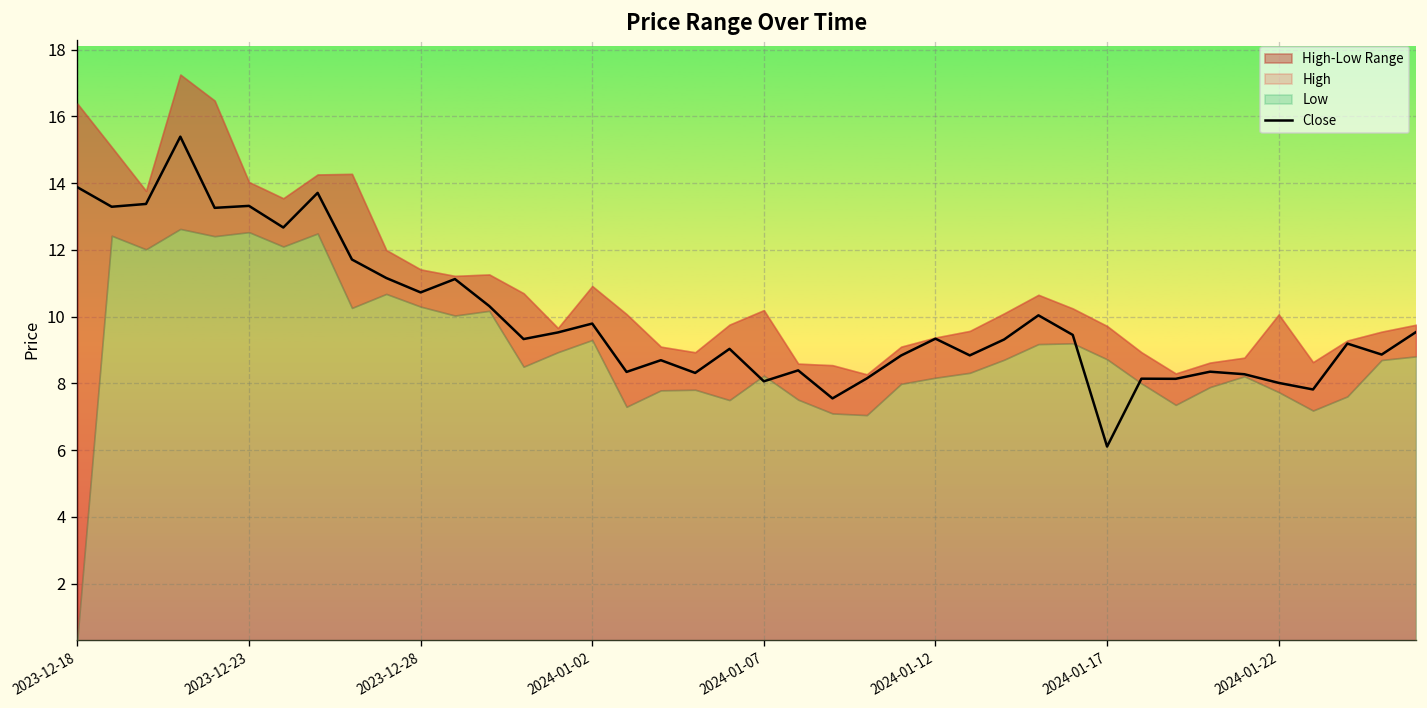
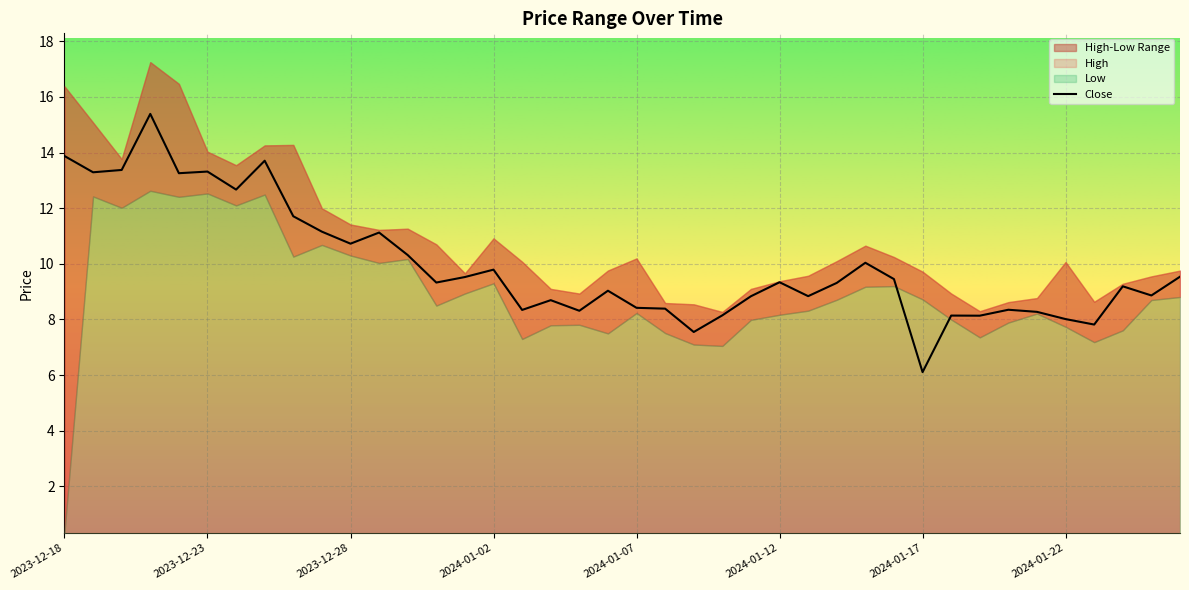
  {
    "Close": {
      "2023-12-18": 13.9,
      "2023-12-23": 13.3,
      "2023-12-28": 10.7,
      "2024-01-02": 9.8,
-     "2024-01-07": 8.1,
+     "2024-01-07": 8.4,
      "2024-01-17": 6.1,
      "2024-01-22": 8.0
    },
    "High": {
      "2023-12-18": 16.4,
      "2023-12-23": 14.0,
      "2023-12-28": 11.4,
      "2024-01-02": 10.9,
      "2024-01-07": 10.2,
      "2024-01-17": 9.7,
      "2024-01-22": 10.1
    },
    "Low": {
      "2023-12-18": 0.4,
      "2023-12-23": 12.5,
      "2023-12-28": 10.3,
      "2024-01-02": 9.3,
      "2024-01-07": 8.2,
      "2024-01-12": 8.2,
      "2024-01-17": 8.7,
      "2024-01-22": 7.7
    }
  }
